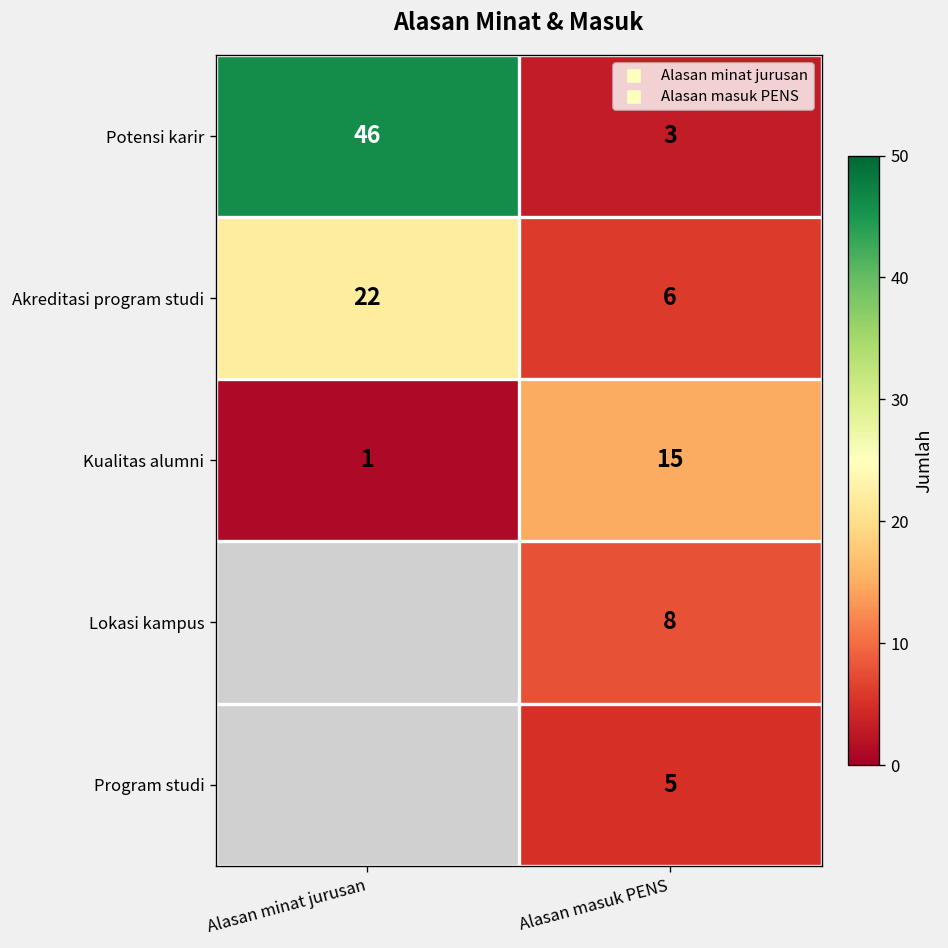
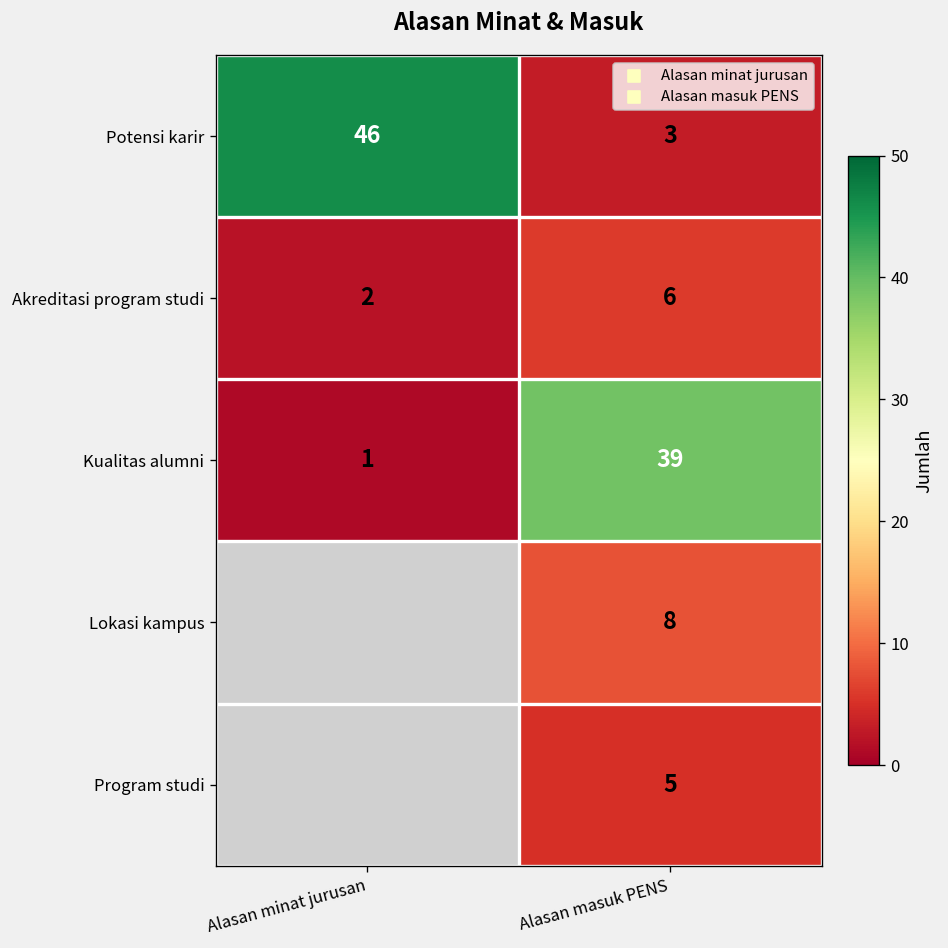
  {
    "Potensi karir": {
      "Alasan minat jurusan": 46,
      "Alasan masuk PENS": 3
    },
    "Akreditasi program studi": {
-     "Alasan minat jurusan": 22,
+     "Alasan minat jurusan": 2,
      "Alasan masuk PENS": 6
    },
    "Kualitas alumni": {
      "Alasan minat jurusan": 1,
-     "Alasan masuk PENS": 15
+     "Alasan masuk PENS": 39
    },
    "Lokasi kampus": {
      "Alasan masuk PENS": 8
    },
    "Program studi": {
      "Alasan masuk PENS": 5
    }
  }
